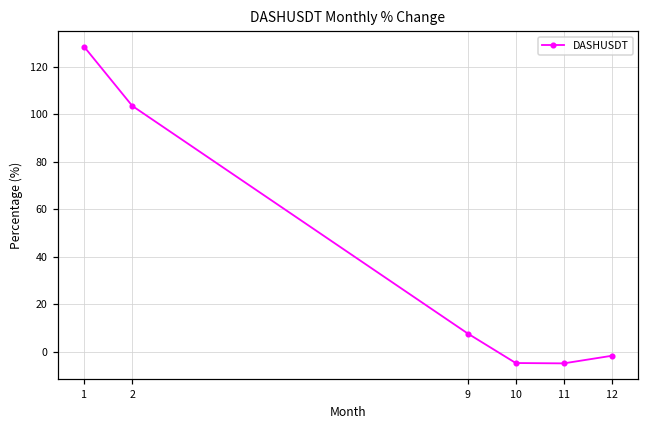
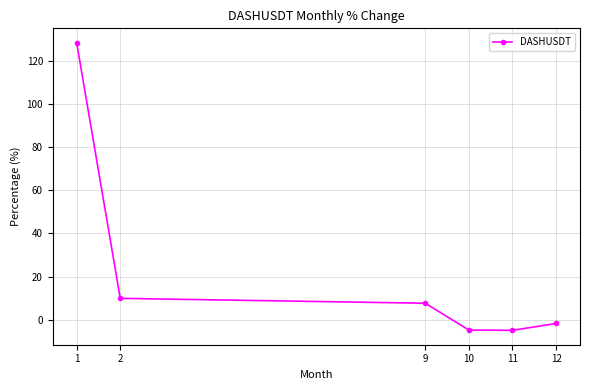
  {
    "1": 128,
-   "2": 104,
+   "2": 10,
    "9": 8,
    "10": -5,
    "11": -5,
    "12": -2
  }
